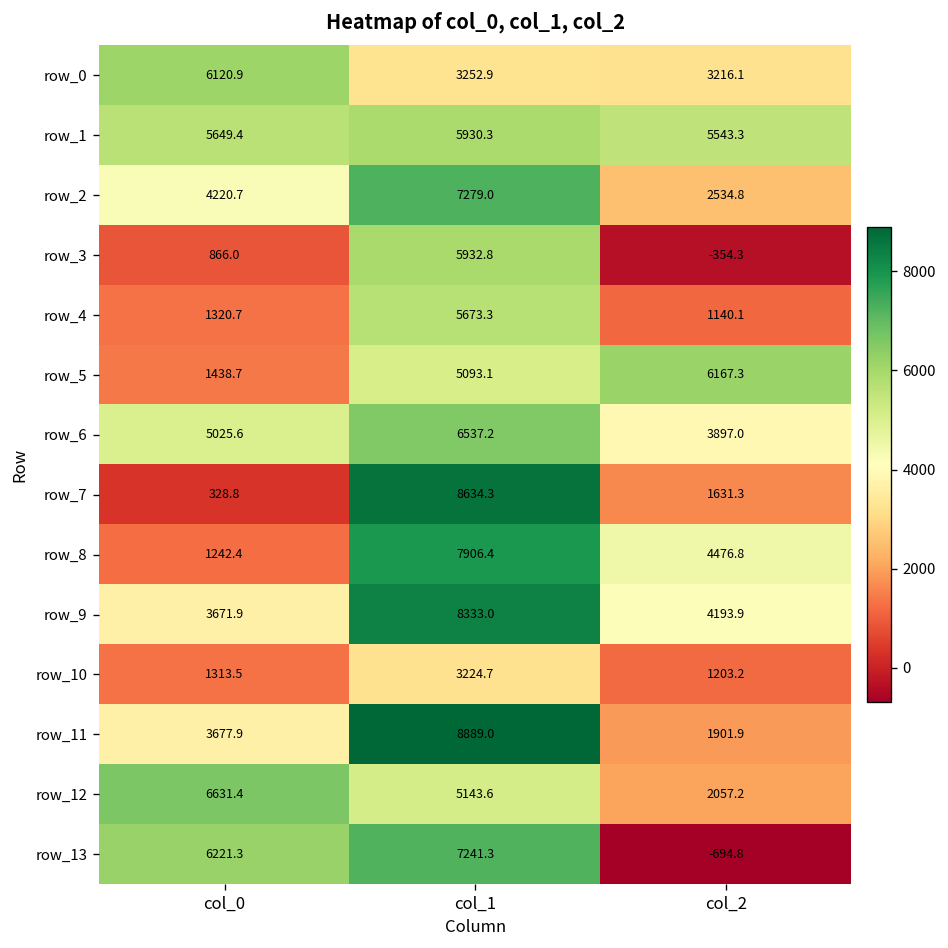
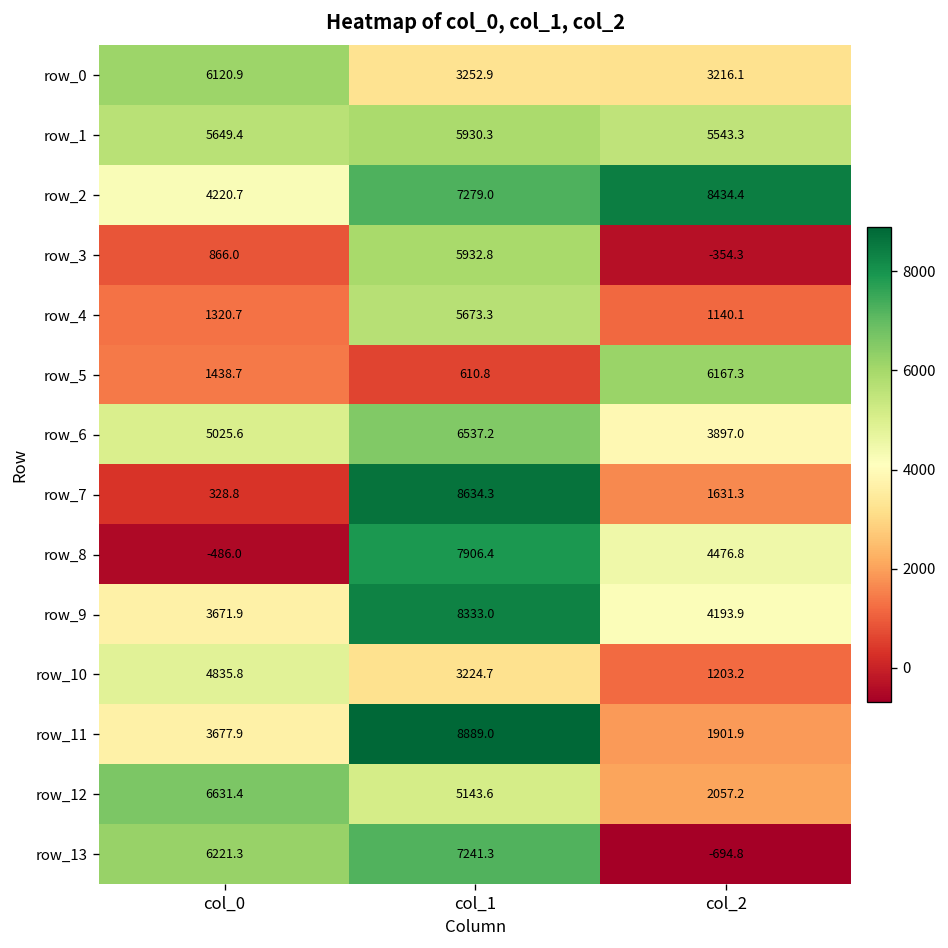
  {
    "row_0": {
      "col_0": 6120.9,
      "col_1": 3252.9,
      "col_2": 3216.1
    },
    "row_1": {
      "col_0": 5649.4,
      "col_1": 5930.3,
      "col_2": 5543.3
    },
    "row_2": {
      "col_0": 4220.7,
      "col_1": 7279.0,
-     "col_2": 2534.8
+     "col_2": 8434.4
    },
    "row_3": {
      "col_0": 866.0,
      "col_1": 5932.8,
      "col_2": -354.3
    },
    "row_4": {
      "col_0": 1320.7,
      "col_1": 5673.3,
      "col_2": 1140.1
    },
    "row_5": {
      "col_0": 1438.7,
-     "col_1": 5093.1,
+     "col_1": 610.8,
      "col_2": 6167.3
    },
    "row_6": {
      "col_0": 5025.6,
      "col_1": 6537.2,
      "col_2": 3897.0
    },
    "row_7": {
      "col_0": 328.8,
      "col_1": 8634.3,
      "col_2": 1631.3
    },
    "row_8": {
-     "col_0": 1242.4,
+     "col_0": -486.0,
      "col_1": 7906.4,
      "col_2": 4476.8
    },
    "row_9": {
      "col_0": 3671.9,
      "col_1": 8333.0,
      "col_2": 4193.9
    },
    "row_10": {
-     "col_0": 1313.5,
+     "col_0": 4835.8,
      "col_1": 3224.7,
      "col_2": 1203.2
    },
    "row_11": {
      "col_0": 3677.9,
      "col_1": 8889.0,
      "col_2": 1901.9
    },
    "row_12": {
      "col_0": 6631.4,
      "col_1": 5143.6,
      "col_2": 2057.2
    },
    "row_13": {
      "col_0": 6221.3,
      "col_1": 7241.3,
      "col_2": -694.8
    }
  }
